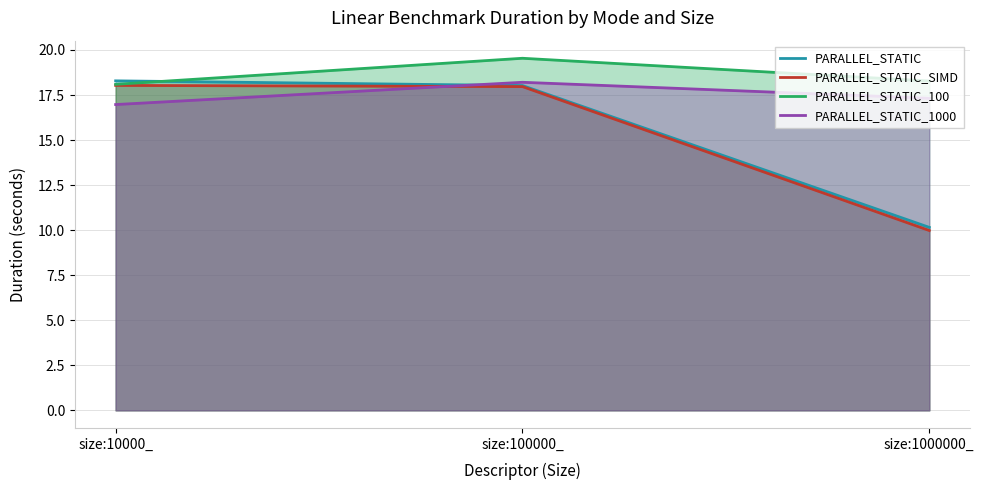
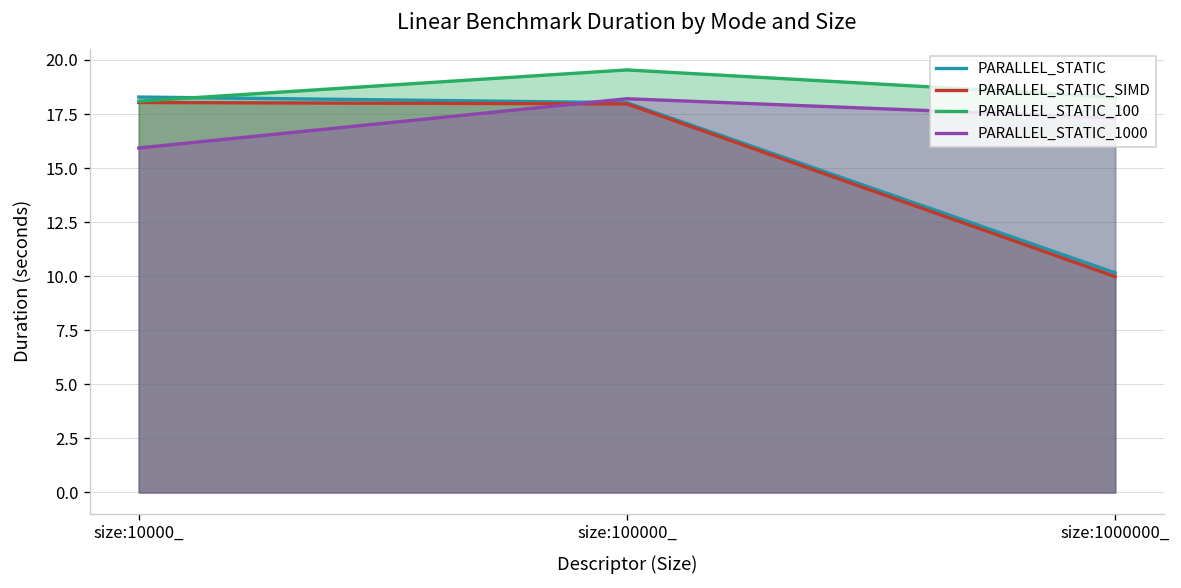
  {
    "PARALLEL_STATIC": {
      "size:10000_": 18.3,
      "size:1000000_": 10.2
    },
    "PARALLEL_STATIC_SIMD": {
      "size:1000000_": 10.0
    },
    "PARALLEL_STATIC_100": {
      "size:100000_": 19.5
    },
    "PARALLEL_STATIC_1000": {
-     "size:10000_": 17.0,
+     "size:10000_": 15.9,
      "size:100000_": 18.2
    }
  }
